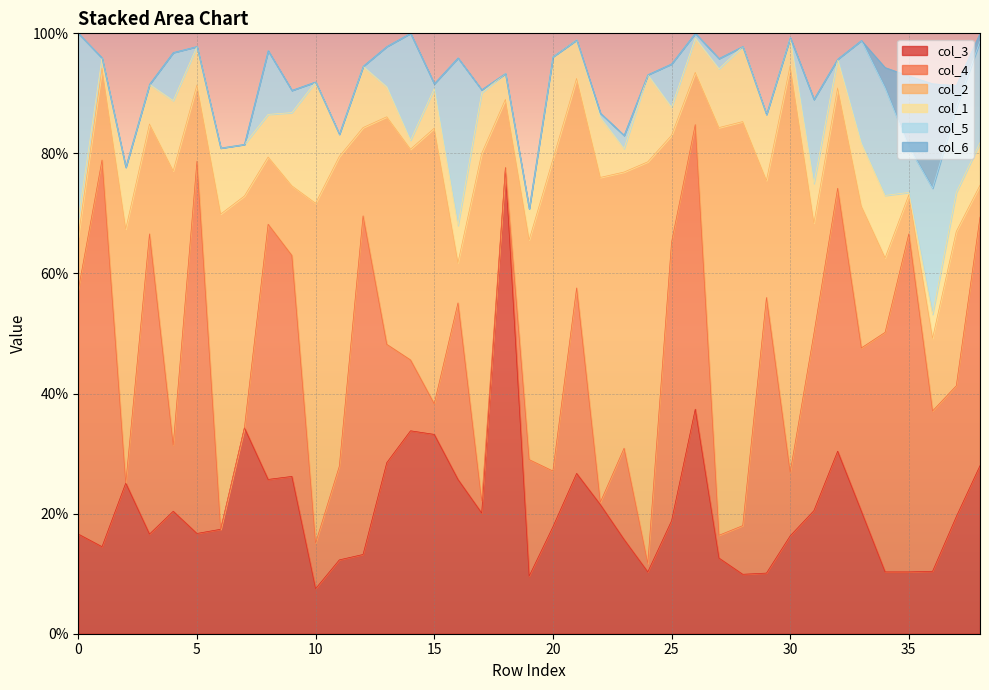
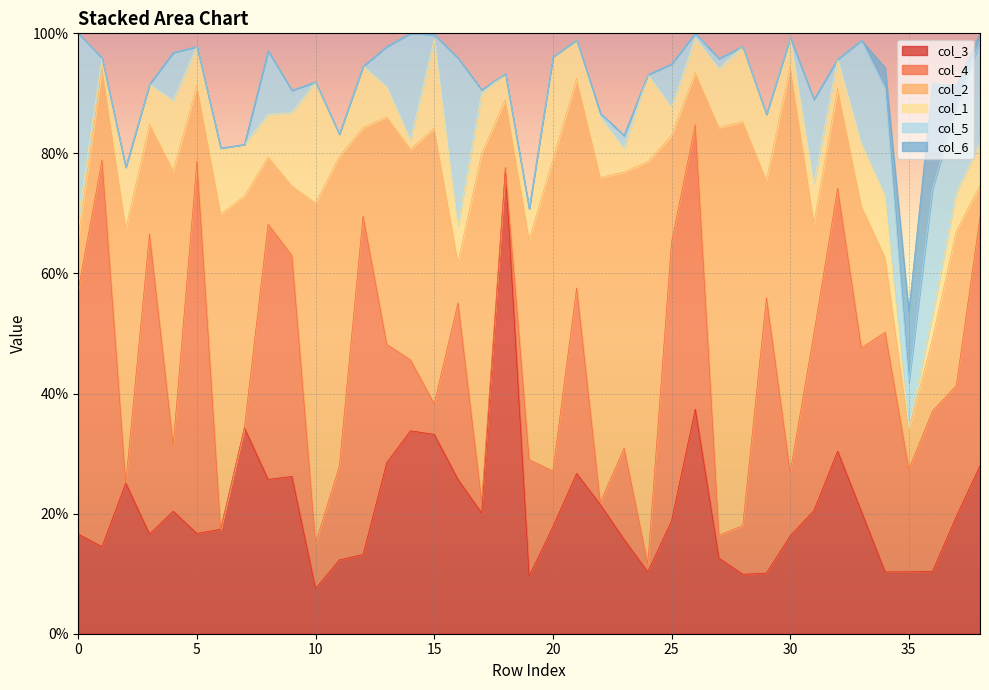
  {
    "col_3": {
      "0": "17%",
      "5": "17%",
      "10": "8%",
      "15": "33%",
      "20": "18%",
      "25": "19%",
      "30": "16%",
      "35": "10%"
    },
    "col_4": {
      "0": "41%",
      "5": "62%",
      "10": "8%",
      "15": "5%",
      "20": "9%",
      "25": "46%",
      "30": "11%",
-     "35": "56%"
+     "35": "17%"
    },
    "col_2": {
      "0": "9%",
      "5": "13%",
      "10": "57%",
      "15": "46%",
      "20": "52%",
      "25": "18%",
      "30": "68%"
    },
    "col_1": {
      "0": "3%",
-     "15": "7%",
+     "15": "15%",
      "25": "5%"
    }
  }
